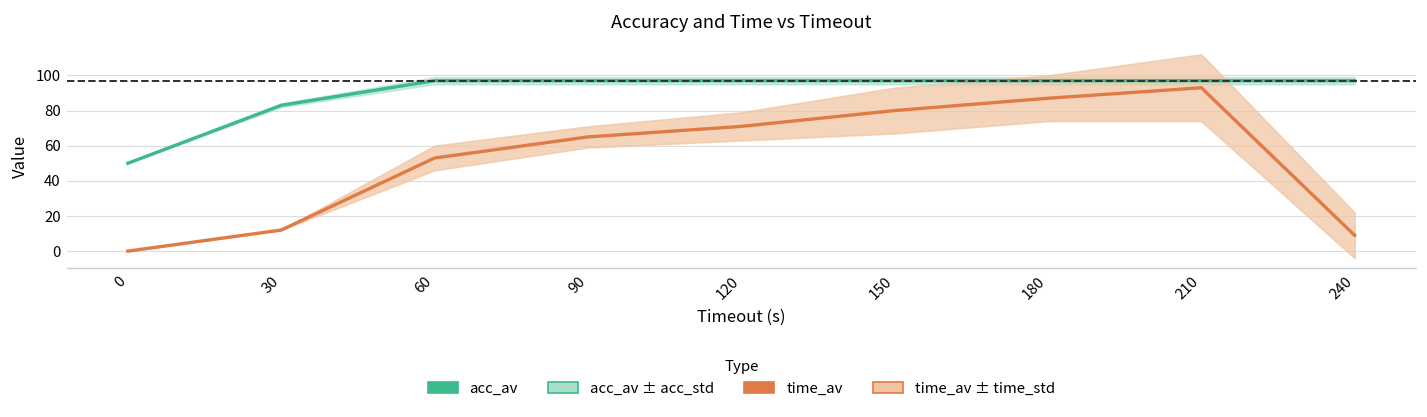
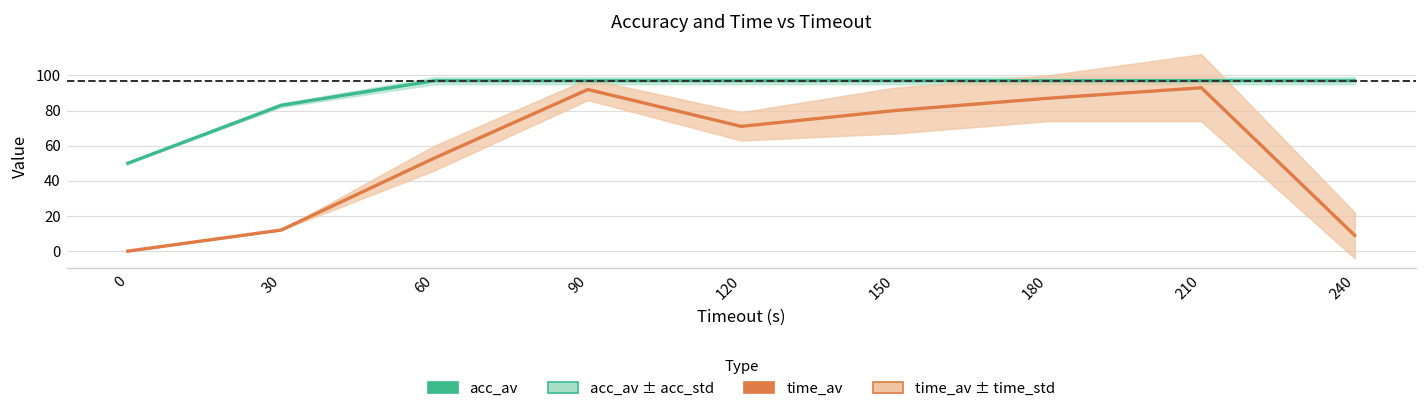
  {
    "acc_av": {
      "60": 97,
      "120": 97,
      "150": 97,
      "180": 97,
      "210": 97,
      "240": 97
    },
    "time_av": {
      "60": 53,
-     "90": 65,
+     "90": 92,
      "120": 71,
      "150": 80,
      "180": 87,
      "210": 93,
      "240": 9
    }
  }
